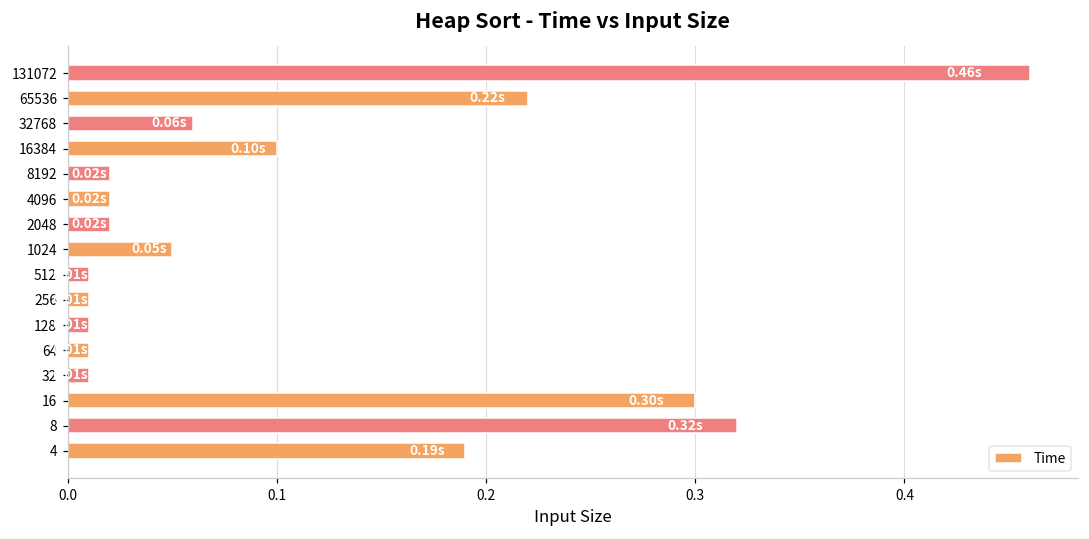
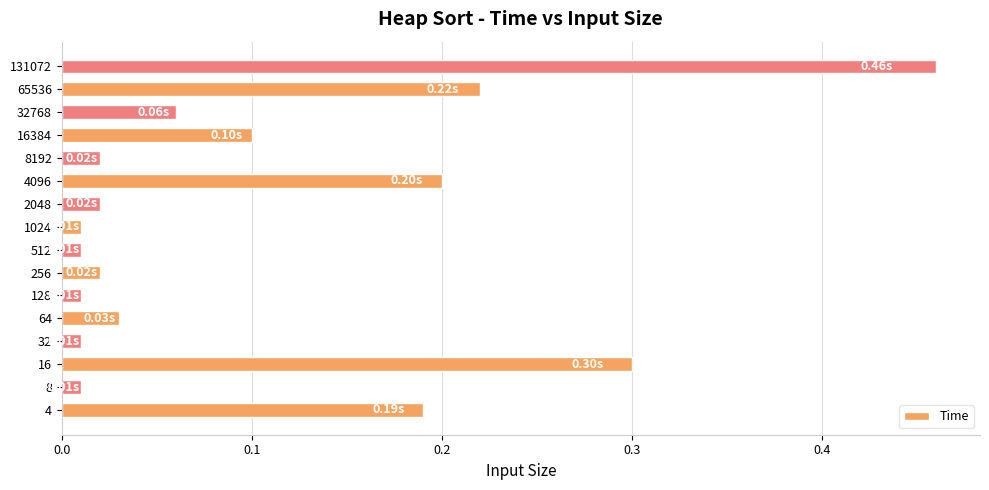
  {
    "131072": "0.46s",
    "65536": "0.22s",
    "32768": "0.06s",
    "16384": "0.10s",
    "8192": "0.02s",
-   "4096": "0.02s",
+   "4096": "0.20s",
    "2048": "0.02s",
-   "1024": "0.05",
-   "256": "0.01",
-   "64": "0.01",
+   "1024": "0.01",
+   "256": "0.02",
+   "64": "0.03",
    "16": "0.30s",
-   "8": "0.32s",
+   "8": "0.01s",
    "4": "0.19s"
  }
